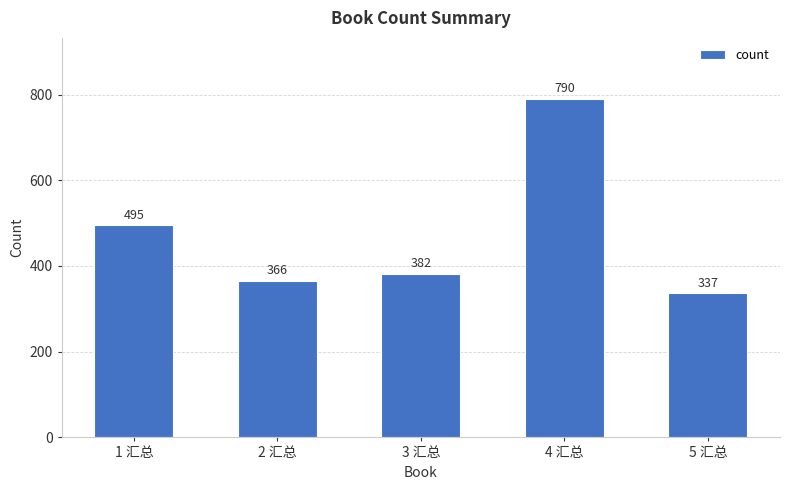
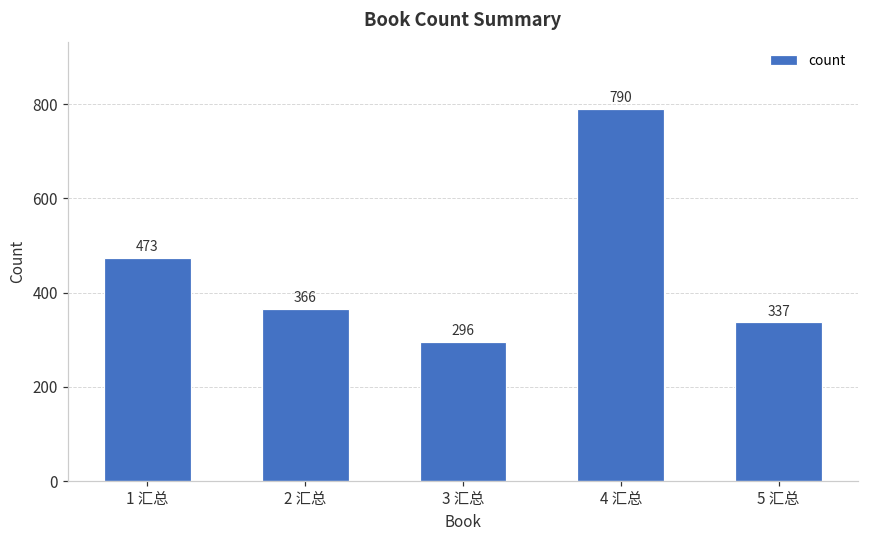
  {
-   "1 汇总": 495,
+   "1 汇总": 473,
    "2 汇总": 366,
-   "3 汇总": 382,
+   "3 汇总": 296,
    "4 汇总": 790,
    "5 汇总": 337
  }
